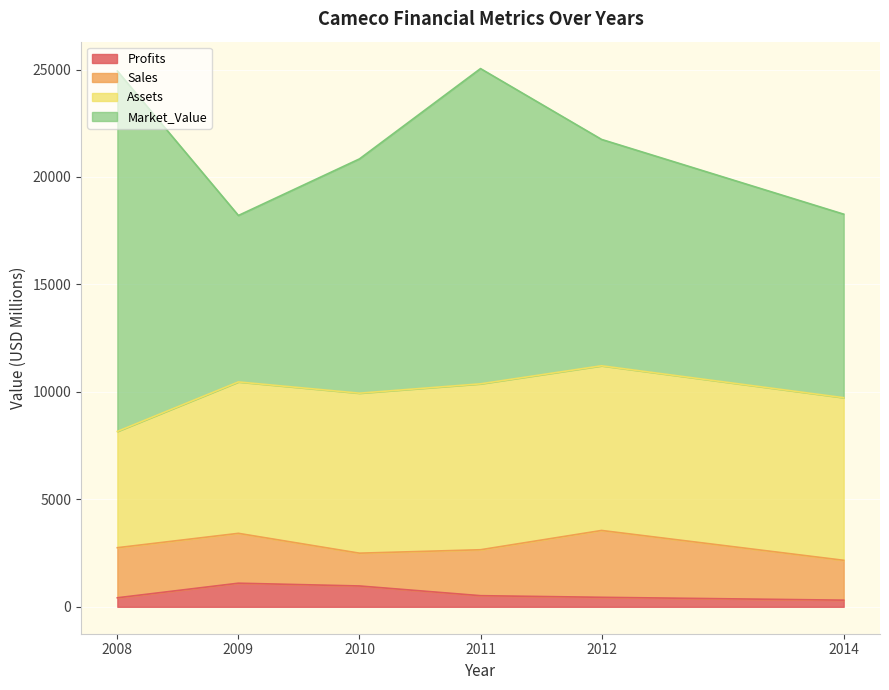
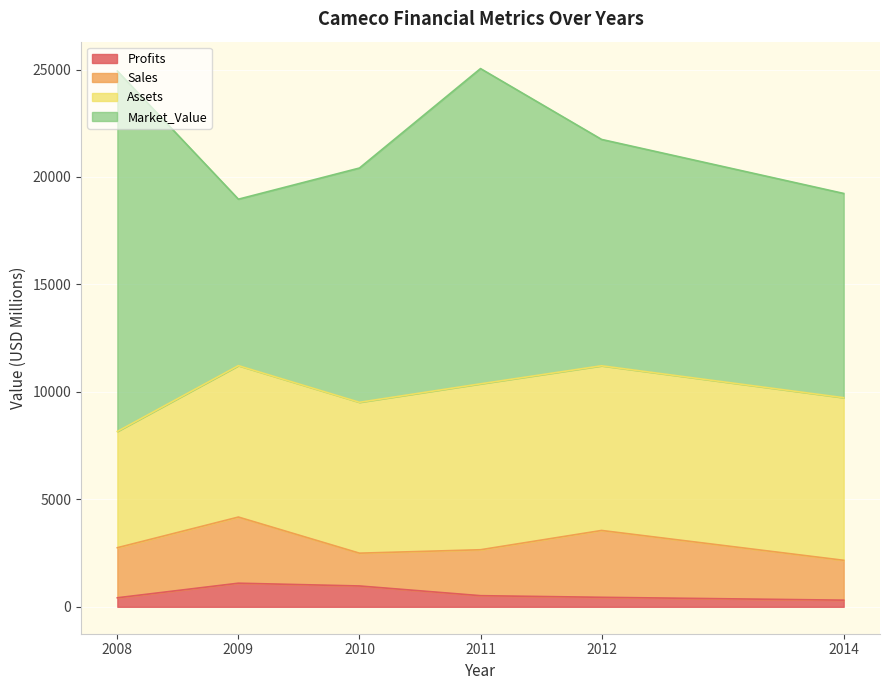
  {
    "Profits": {
      "2008": 400,
      "2009": 1100,
      "2010": 1000,
      "2011": 500,
      "2012": 400,
      "2014": 300
    },
    "Sales": {
      "2008": 2300,
-     "2009": 2300,
+     "2009": 3100,
      "2010": 1500,
      "2011": 2100,
      "2012": 3100,
      "2014": 1900
    },
    "Assets": {
      "2008": 5400,
      "2009": 7000,
-     "2010": 7400,
+     "2010": 7000,
      "2011": 7700,
      "2012": 7700,
      "2014": 7600
    },
    "Market_Value": {
      "2009": 7700,
      "2010": 10900,
      "2011": 14700,
      "2012": 10500,
-     "2014": 8500
+     "2014": 9500
    }
  }
